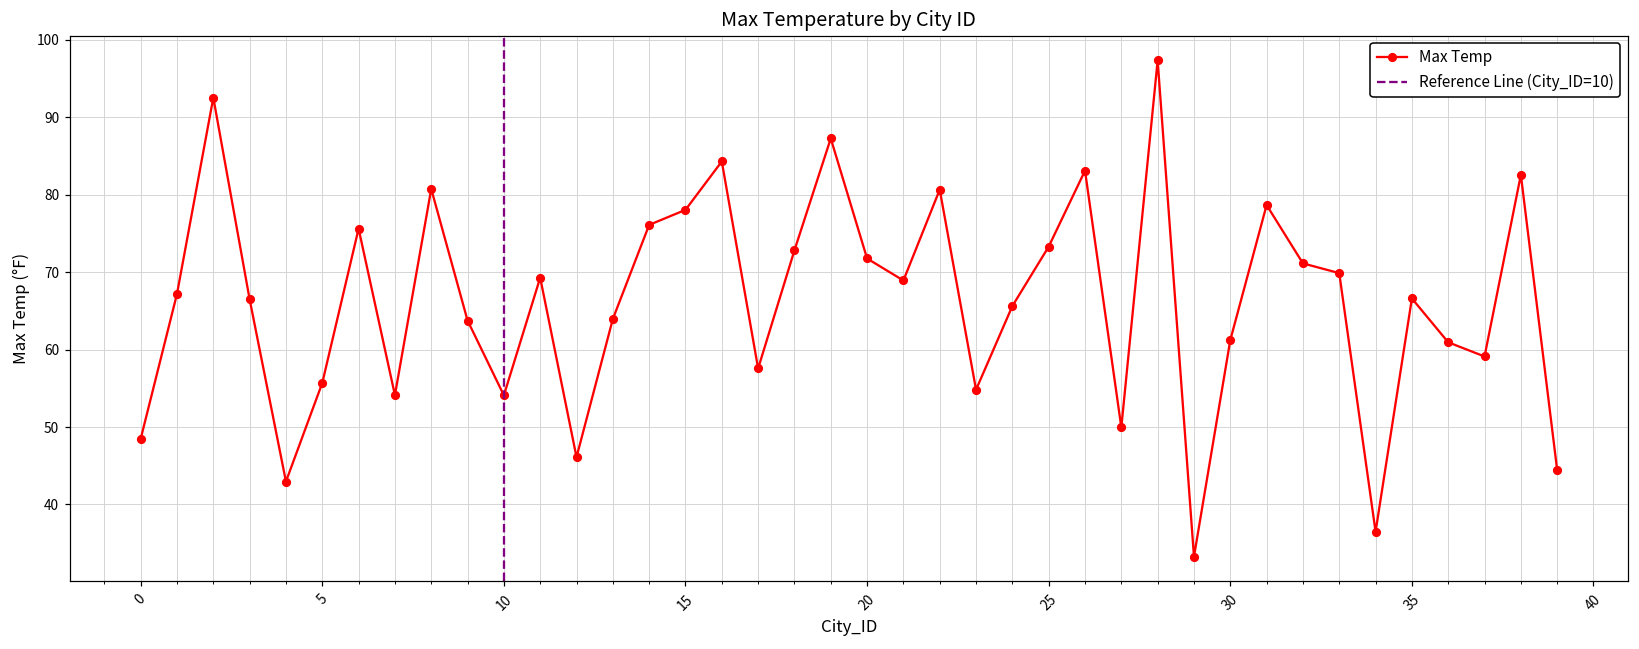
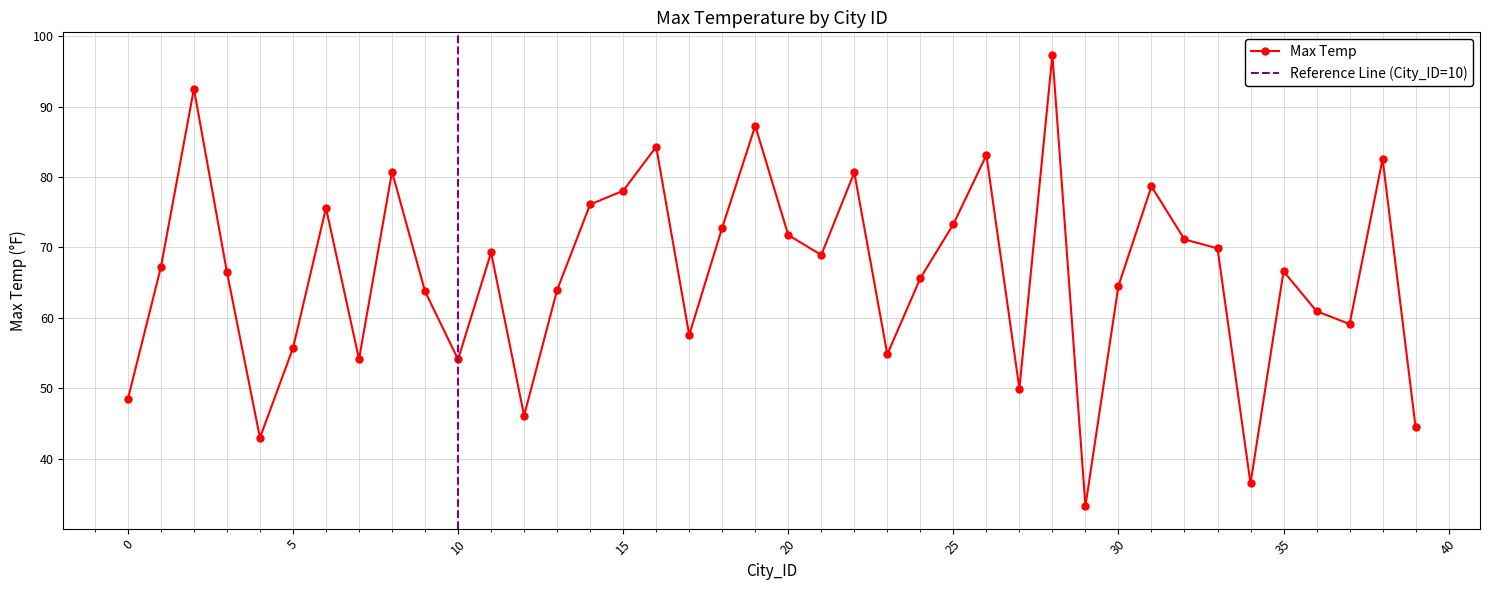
  {
    "0": 48,
    "5": 56,
    "10": 54,
    "15": 78,
    "20": 72,
    "25": 73,
-   "30": 61,
+   "30": 65,
    "35": 67
  }
